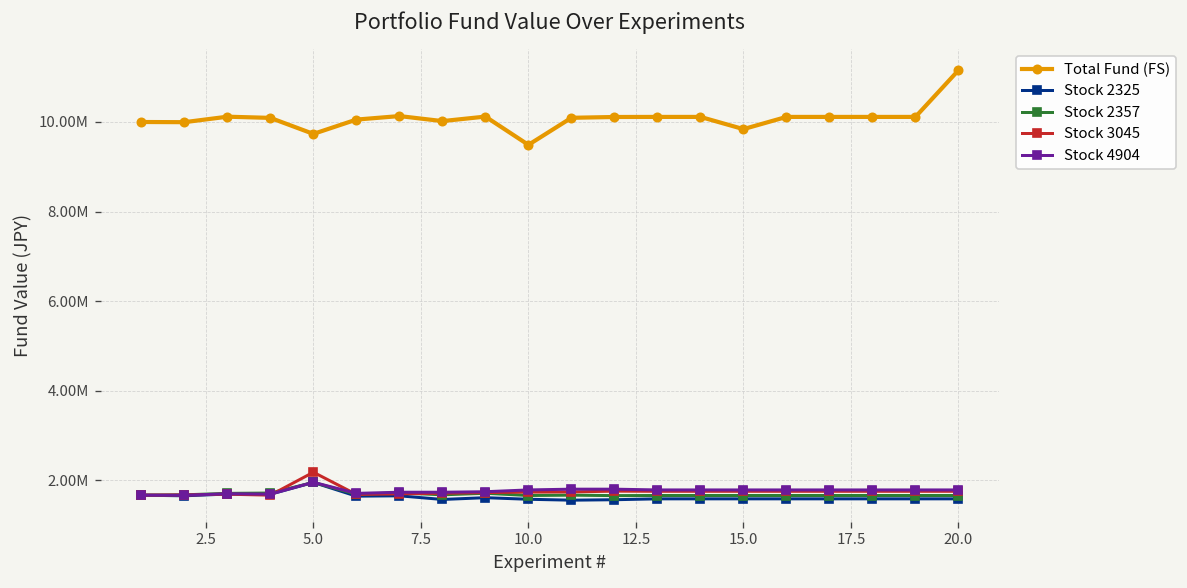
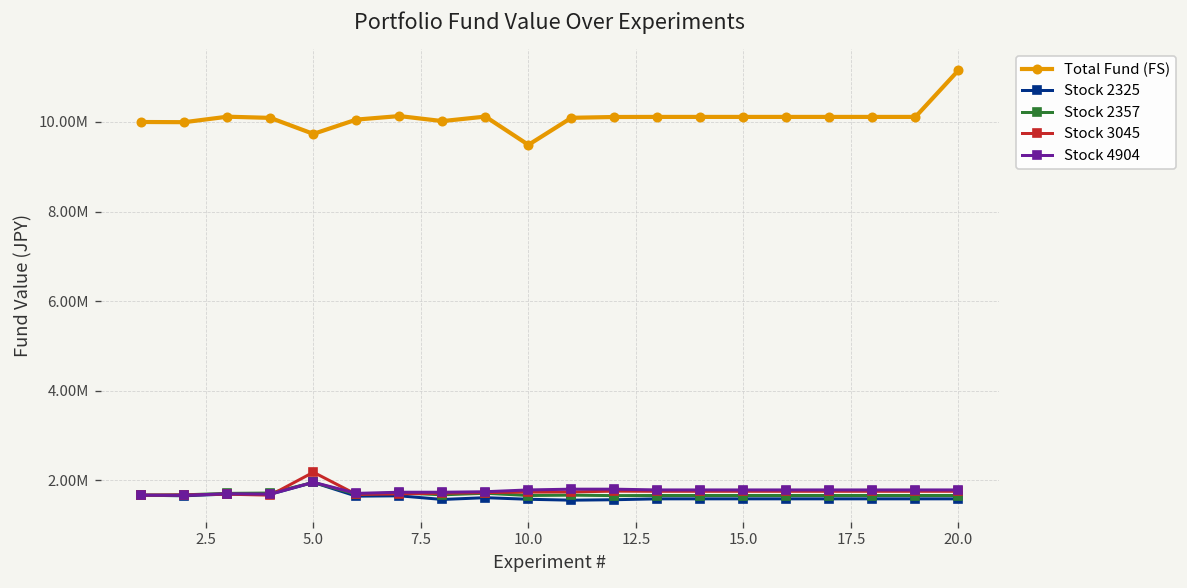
  {
    "Total Fund (FS)": {
      "5.0": 9700000,
      "10.0": 9500000,
-     "15.0": 9800000,
+     "15.0": 10100000,
      "20.0": 11200000
    },
    "Stock 2325": {
      "10.0": 1600000,
      "15.0": 1600000,
      "20.0": 1600000
    },
    "Stock 2357": {
      "10.0": 1700000,
      "15.0": 1700000,
      "20.0": 1700000
    },
    "Stock 3045": {
      "5.0": 2200000
    }
  }
